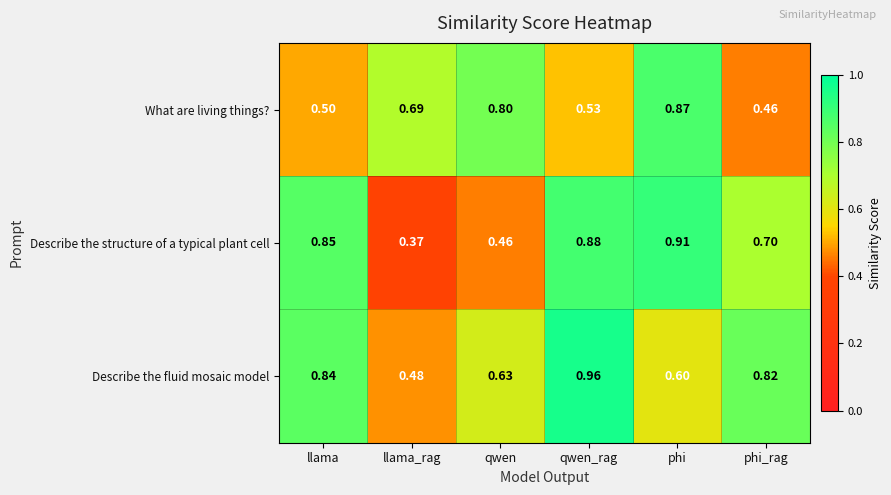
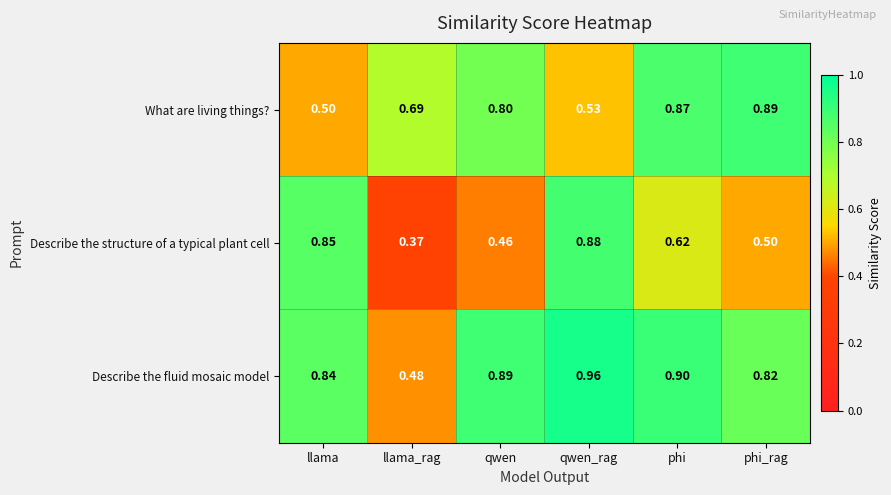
  {
    "What are living things?": {
      "llama": 0.50,
      "llama_rag": 0.69,
      "qwen": 0.80,
      "qwen_rag": 0.53,
      "phi": 0.87,
-     "phi_rag": 0.46
+     "phi_rag": 0.89
    },
    "Describe the structure of a typical plant cell": {
      "llama": 0.85,
      "llama_rag": 0.37,
      "qwen": 0.46,
      "qwen_rag": 0.88,
-     "phi": 0.91,
-     "phi_rag": 0.70
+     "phi": 0.62,
+     "phi_rag": 0.50
    },
    "Describe the fluid mosaic model": {
      "llama": 0.84,
      "llama_rag": 0.48,
-     "qwen": 0.63,
+     "qwen": 0.89,
      "qwen_rag": 0.96,
-     "phi": 0.60,
+     "phi": 0.90,
      "phi_rag": 0.82
    }
  }
